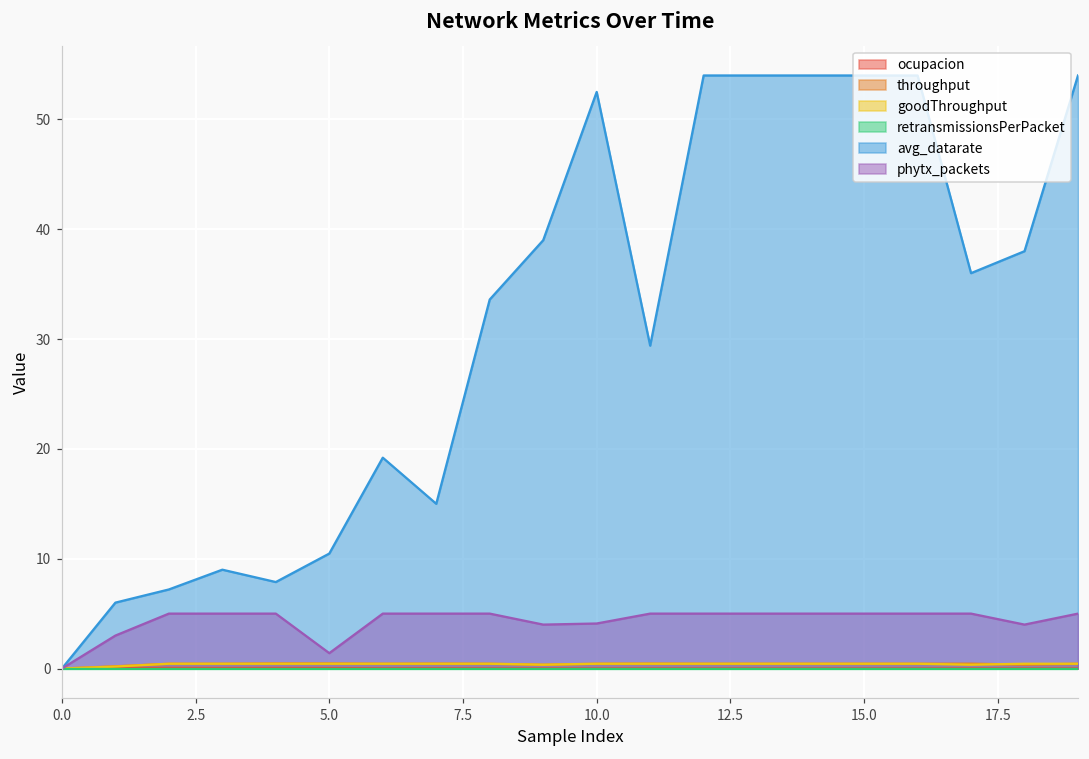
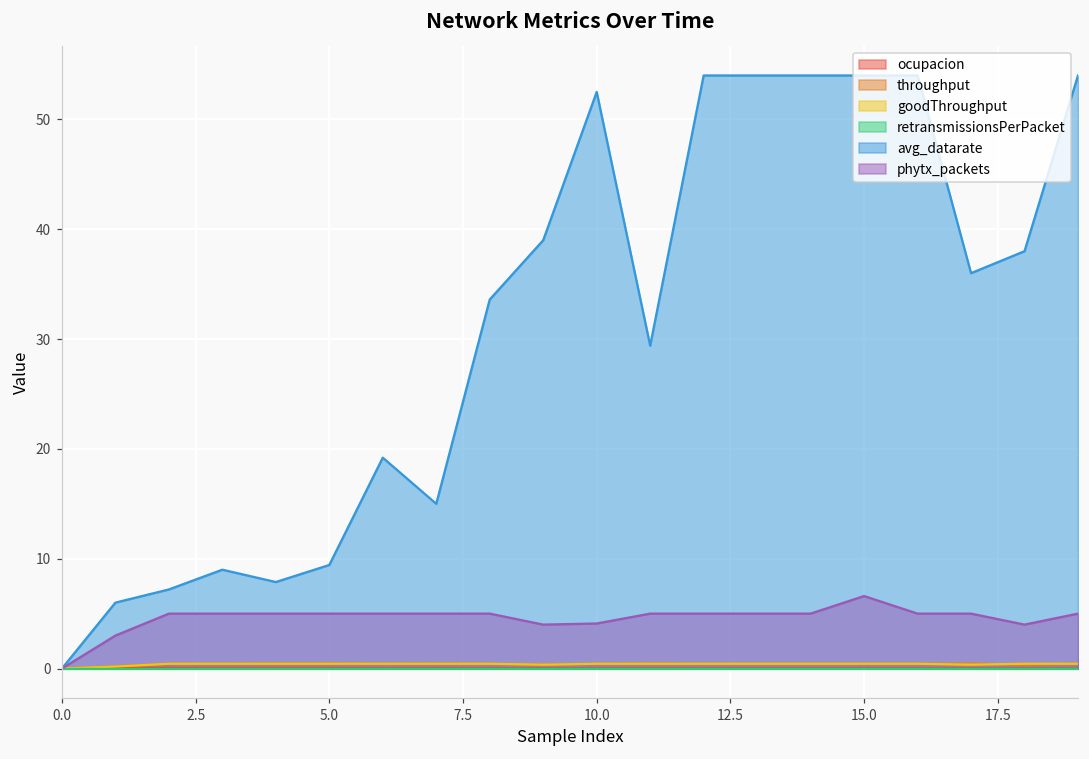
  {
    "avg_datarate": {
-     "5.0": 10,
+     "5.0": 9,
      "10.0": 53
    },
    "phytx_packets": {
-     "5.0": 1,
+     "5.0": 5,
      "10.0": 4,
-     "15.0": 5
+     "15.0": 7
    }
  }
